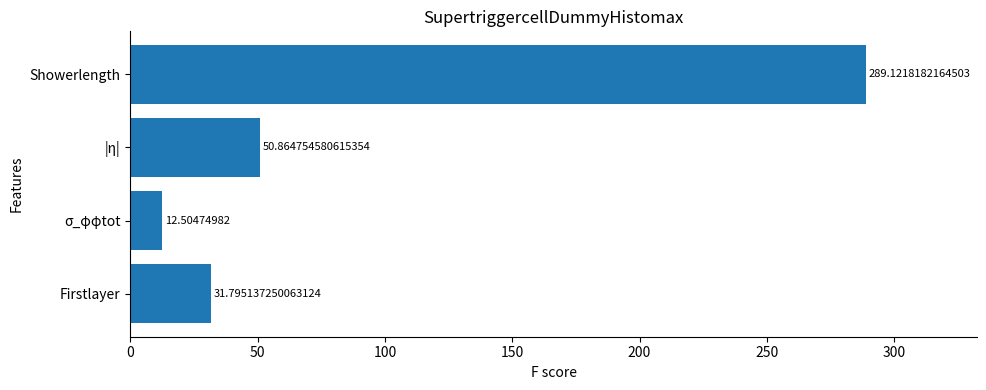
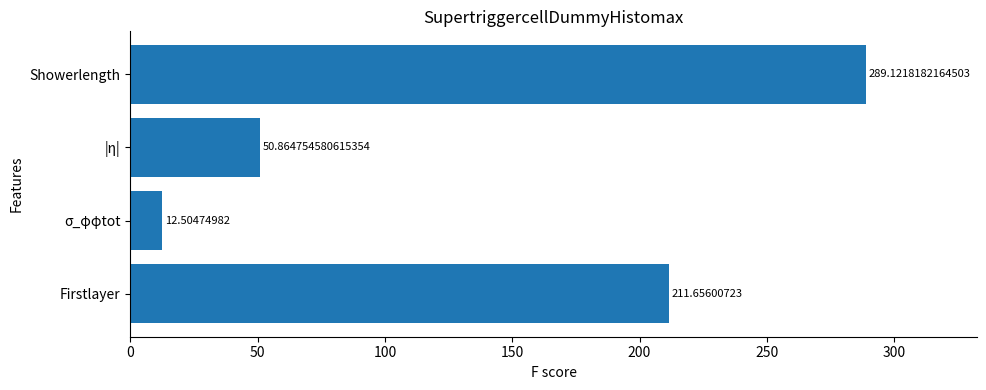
  {
    "Showerlength": 289.1218182164503,
    "|η|": 50.864754580615354,
    "σ_φφtot": 12.50474982,
-   "Firstlayer": 31.795137250063124
+   "Firstlayer": 211.65600723
  }
